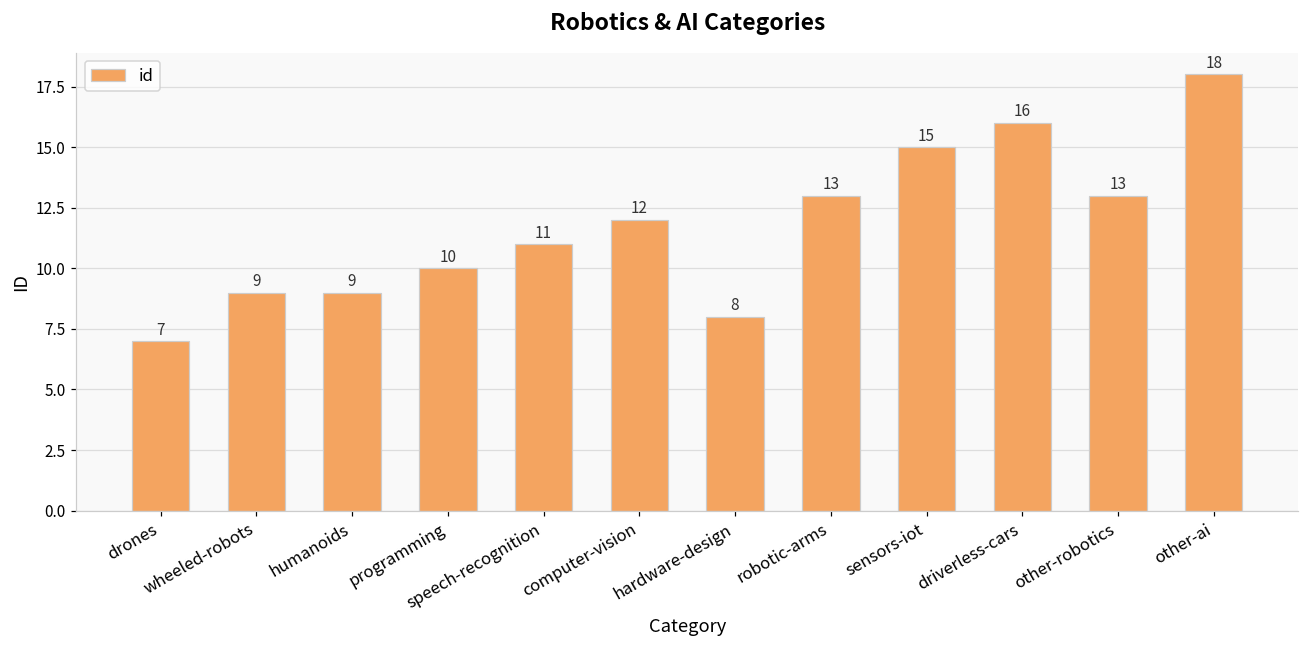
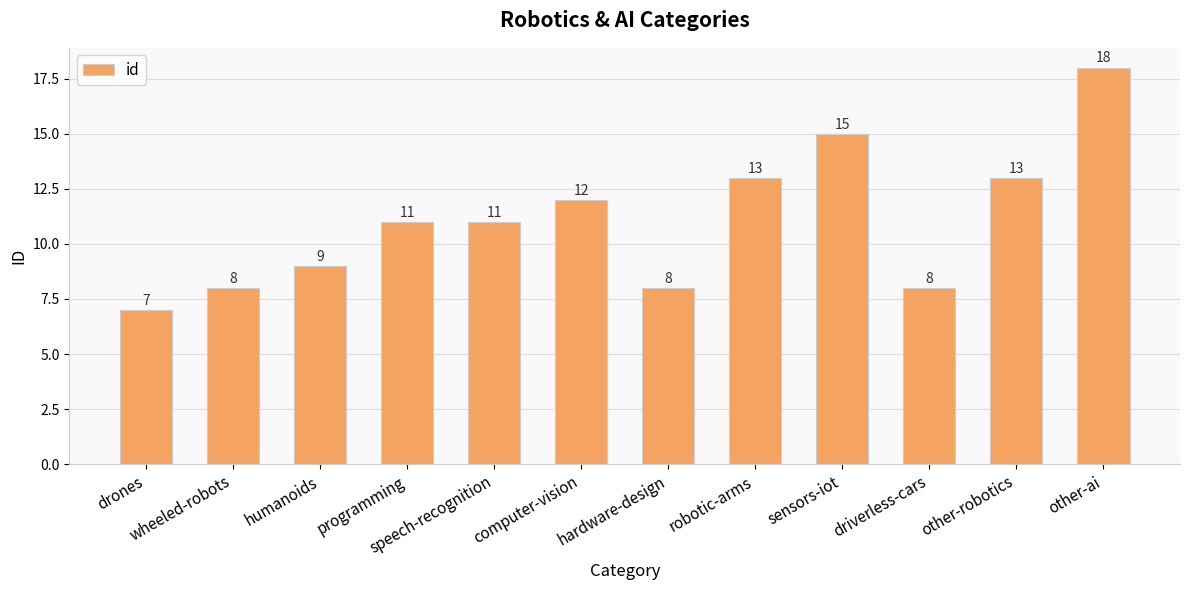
  {
    "drones": 7,
-   "wheeled-robots": 9,
+   "wheeled-robots": 8,
    "humanoids": 9,
-   "programming": 10,
+   "programming": 11,
    "speech-recognition": 11,
    "computer-vision": 12,
    "hardware-design": 8,
    "robotic-arms": 13,
    "sensors-iot": 15,
-   "driverless-cars": 16,
+   "driverless-cars": 8,
    "other-robotics": 13,
    "other-ai": 18
  }
